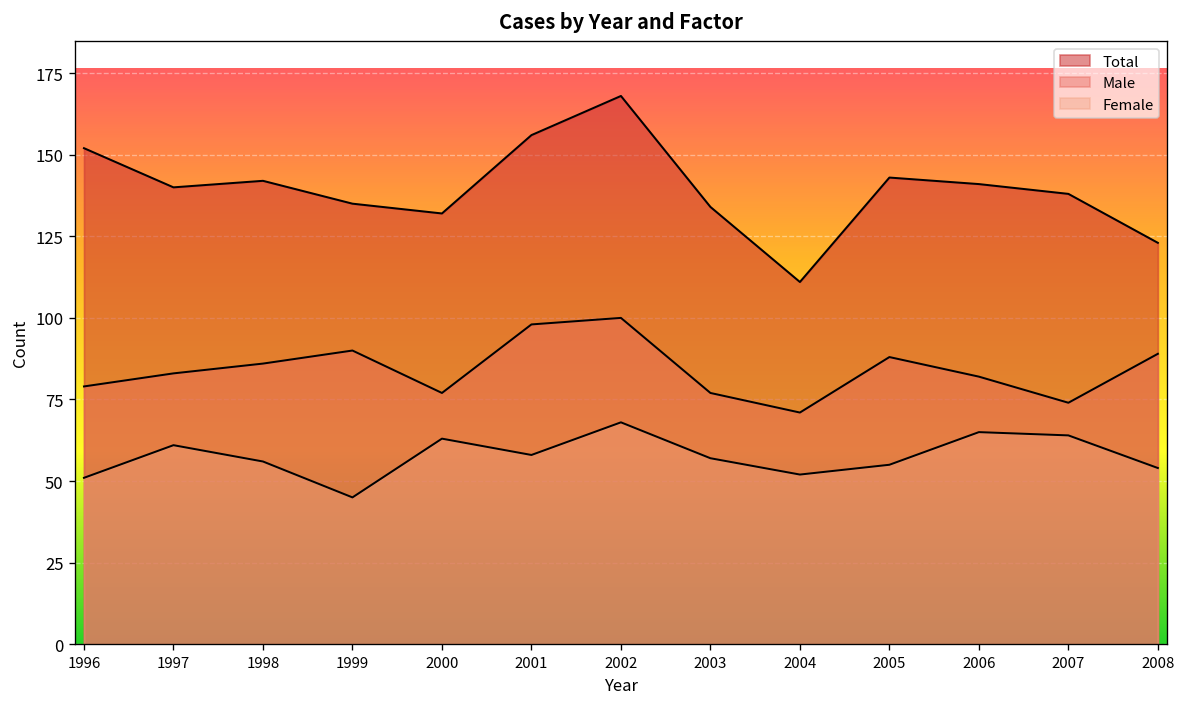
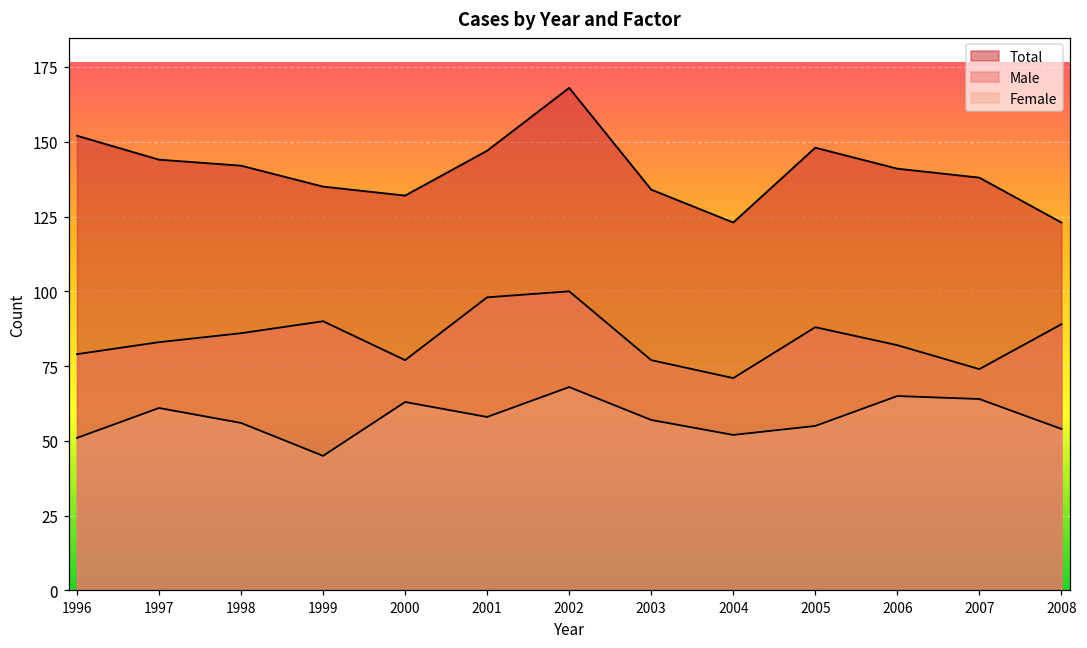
  {
    "Total": {
      "1996": 152,
-     "1997": 140,
+     "1997": 144,
      "1998": 142,
      "1999": 135,
      "2000": 132,
-     "2001": 156,
+     "2001": 147,
      "2002": 168,
      "2003": 134,
-     "2004": 111,
-     "2005": 143,
+     "2004": 123,
+     "2005": 148,
      "2006": 141,
      "2007": 138,
      "2008": 123
    }
  }
